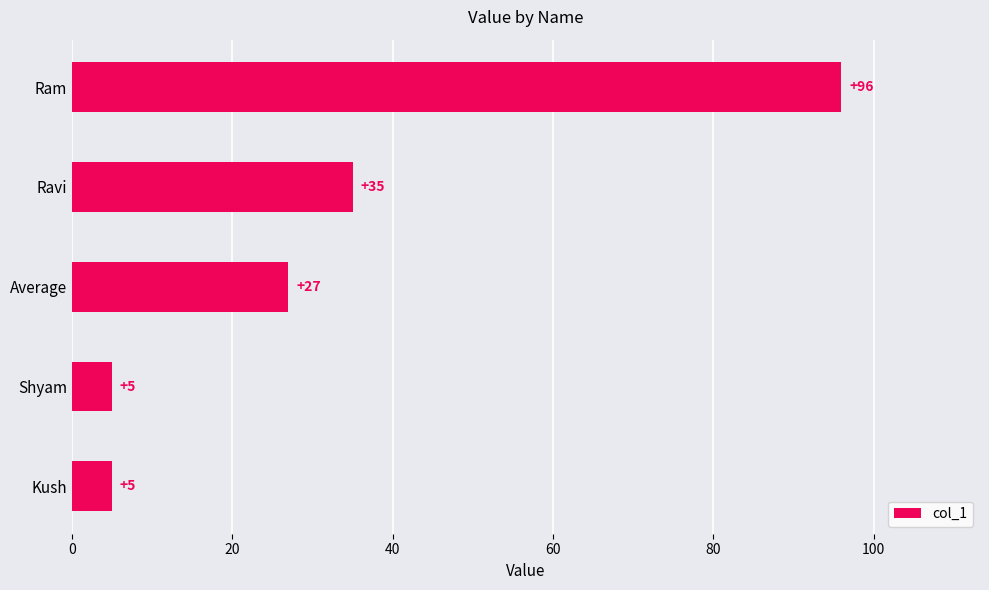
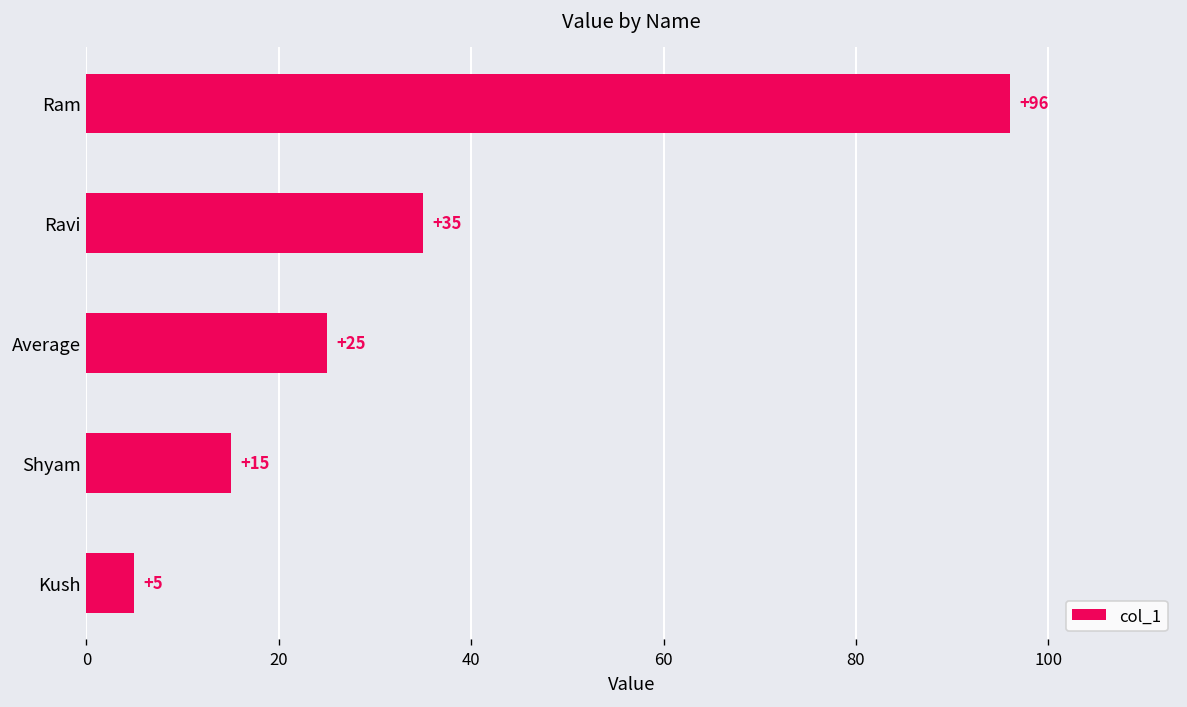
  {
    "Ram": "+96",
    "Ravi": "+35",
-   "Average": "+27",
-   "Shyam": "+5",
+   "Average": "+25",
+   "Shyam": "+15",
    "Kush": "+5"
  }
